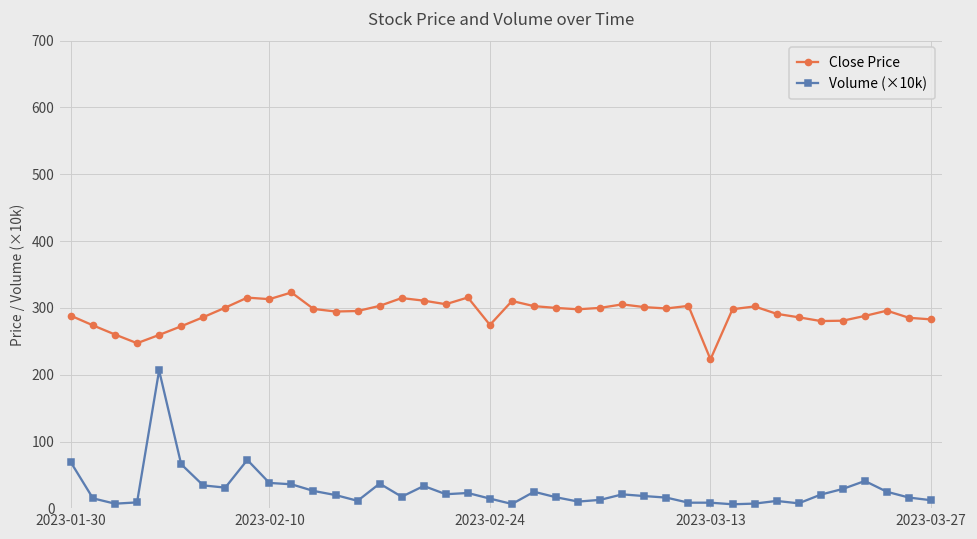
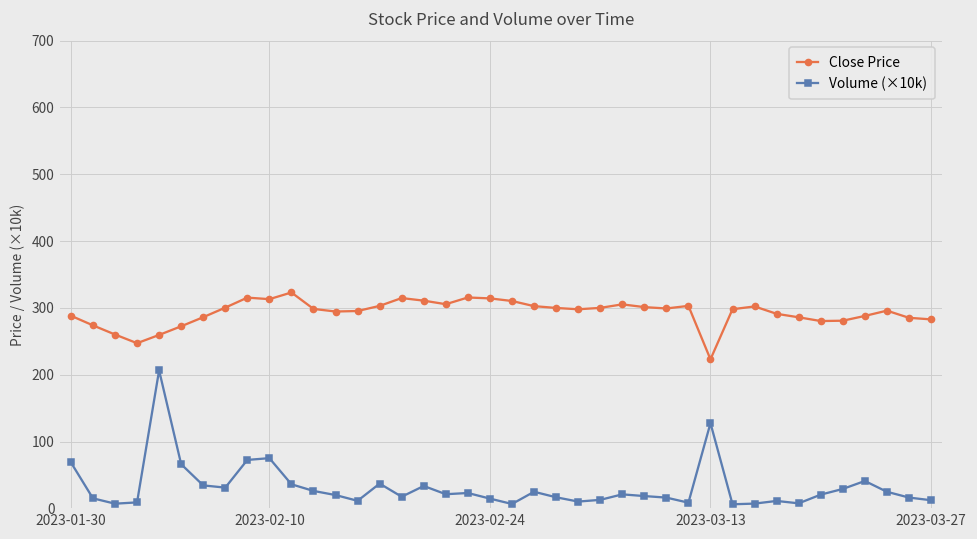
  {
    "Close Price": {
      "2023-01-30": 290,
      "2023-02-10": 310,
-     "2023-02-24": 270,
+     "2023-02-24": 310,
      "2023-03-13": 220,
      "2023-03-27": 280
    },
    "Volume (×10k)": {
      "2023-01-30": 70,
-     "2023-02-10": 40,
+     "2023-02-10": 80,
      "2023-02-24": 10,
-     "2023-03-13": 10,
+     "2023-03-13": 130,
      "2023-03-27": 10
    }
  }
